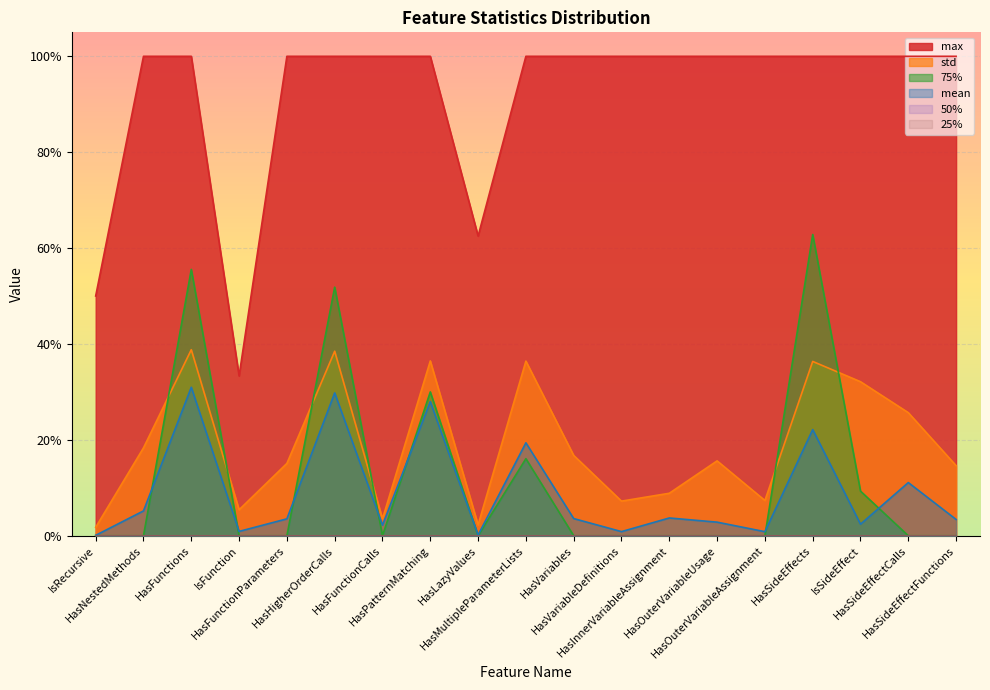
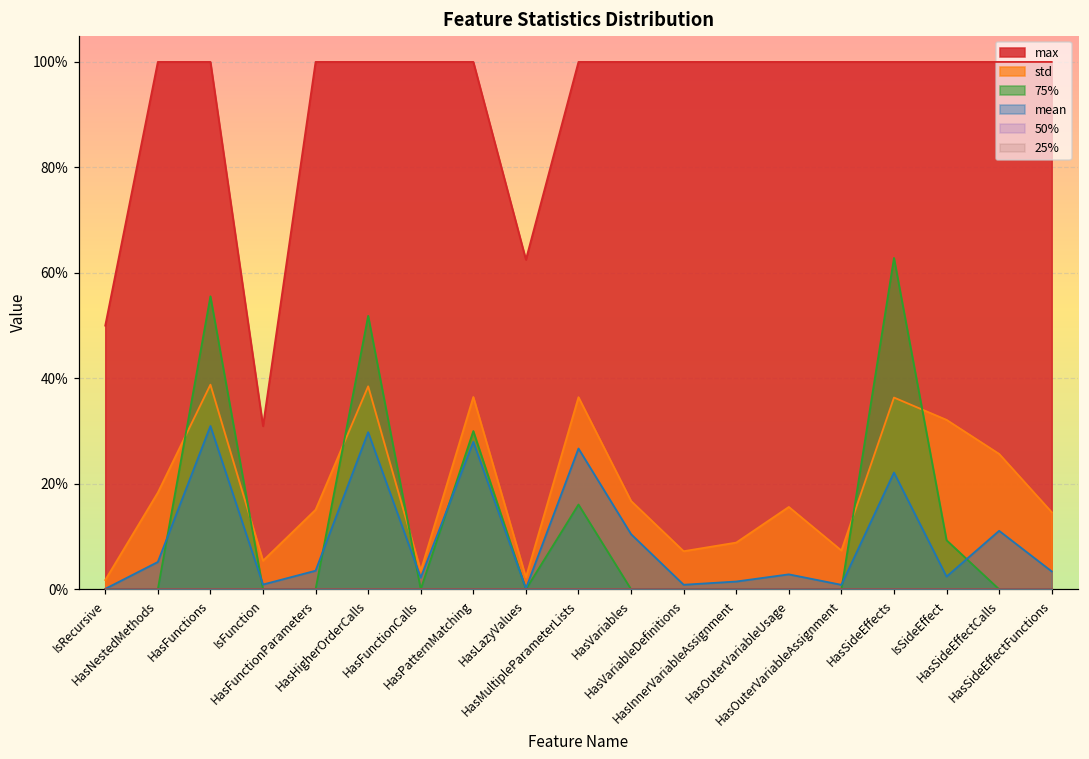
  {
    "max": {
      "IsRecursive": "50%",
      "HasNestedMethods": "100%",
      "HasFunctions": "100%",
-     "IsFunction": "33%",
+     "IsFunction": "31%",
      "HasFunctionParameters": "100%",
      "HasHigherOrderCalls": "100%",
      "HasFunctionCalls": "100%",
      "HasPatternMatching": "100%",
      "HasLazyValues": "63%",
      "HasMultipleParameterLists": "100%",
      "HasVariables": "100%",
      "HasVariableDefinitions": "100%",
      "HasInnerVariableAssignment": "100%",
      "HasOuterVariableUsage": "100%",
      "HasOuterVariableAssignment": "100%",
      "HasSideEffects": "100%",
      "IsSideEffect": "100%"
    },
    "std": {
      "IsRecursive": "2%",
      "HasNestedMethods": "18%",
      "HasFunctions": "39%",
      "IsFunction": "5%",
      "HasFunctionParameters": "15%",
      "HasHigherOrderCalls": "38%",
      "HasFunctionCalls": "4%",
      "HasPatternMatching": "36%",
      "HasLazyValues": "2%",
      "HasMultipleParameterLists": "36%",
      "HasVariables": "17%",
      "HasVariableDefinitions": "7%",
      "HasInnerVariableAssignment": "9%",
      "HasOuterVariableUsage": "16%",
      "HasOuterVariableAssignment": "7%",
      "HasSideEffects": "36%",
      "IsSideEffect": "32%",
      "HasSideEffectCalls": "26%",
      "HasSideEffectFunctions": "15%"
    },
    "75%": {
      "HasFunctions": "56%",
      "HasHigherOrderCalls": "52%",
      "HasPatternMatching": "30%",
      "HasMultipleParameterLists": "16%",
      "HasSideEffects": "63%",
      "IsSideEffect": "9%"
    },
    "mean": {
      "HasNestedMethods": "5%",
      "HasFunctions": "31%",
      "IsFunction": "1%",
      "HasFunctionParameters": "4%",
      "HasHigherOrderCalls": "30%",
      "HasFunctionCalls": "2%",
      "HasPatternMatching": "28%",
-     "HasMultipleParameterLists": "19%",
-     "HasVariables": "4%",
+     "HasMultipleParameterLists": "27%",
+     "HasVariables": "10%",
      "HasVariableDefinitions": "1%",
-     "HasInnerVariableAssignment": "4%",
+     "HasInnerVariableAssignment": "1%",
      "HasOuterVariableUsage": "3%",
      "HasOuterVariableAssignment": "1%",
      "HasSideEffects": "22%",
      "IsSideEffect": "2%",
      "HasSideEffectCalls": "11%",
      "HasSideEffectFunctions": "3%"
    },
    "25%": {
      "HasFunctions": "0%",
      "HasHigherOrderCalls": "0%",
      "HasPatternMatching": "0%",
      "HasMultipleParameterLists": "0%",
      "HasSideEffects": "0%",
      "IsSideEffect": "0%"
    }
  }
